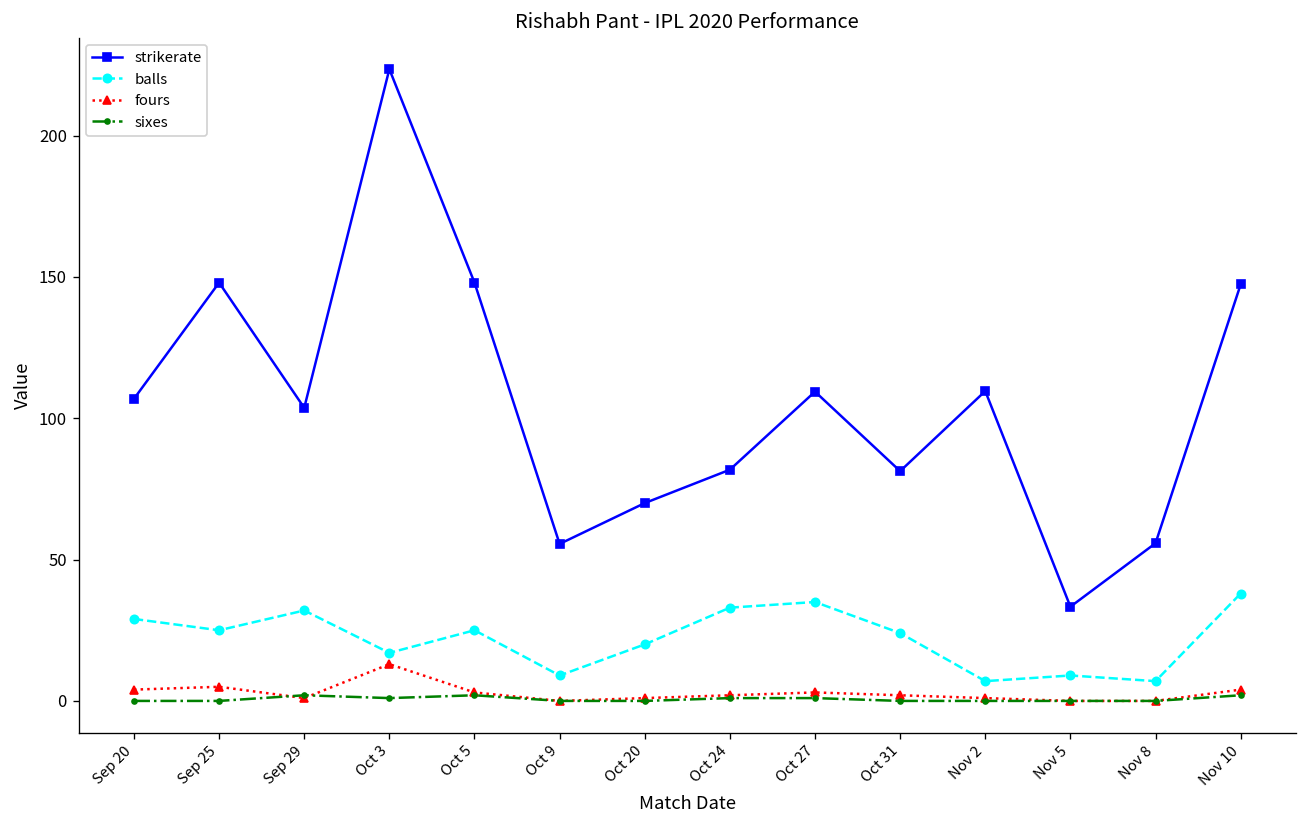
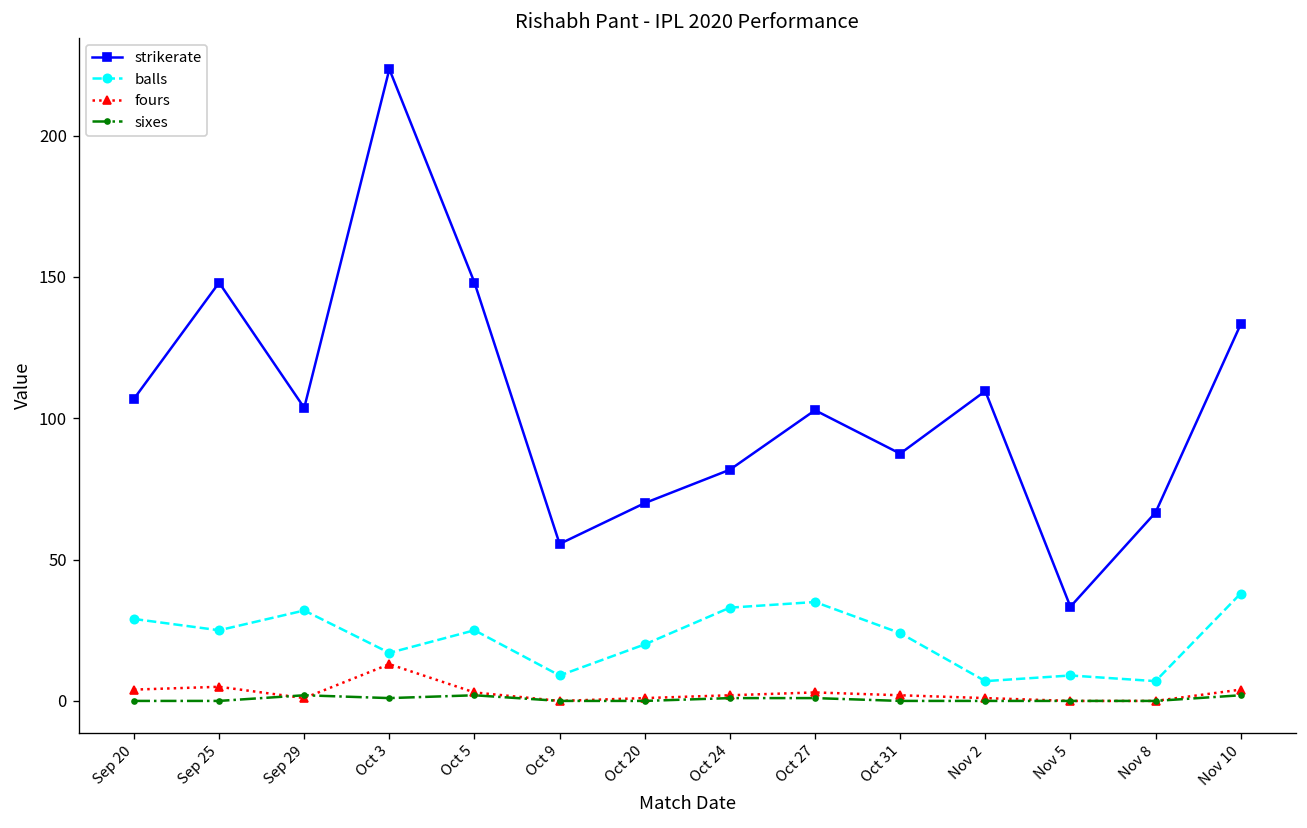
  {
    "strikerate": {
      "Sep 20": 107,
      "Sep 25": 148,
      "Sep 29": 104,
      "Oct 3": 224,
      "Oct 5": 148,
      "Oct 9": 56,
      "Oct 20": 70,
      "Oct 24": 82,
-     "Oct 27": 109,
-     "Oct 31": 81,
+     "Oct 27": 103,
+     "Oct 31": 88,
      "Nov 2": 110,
      "Nov 5": 33,
-     "Nov 8": 56,
-     "Nov 10": 147
+     "Nov 8": 67,
+     "Nov 10": 133
    },
    "balls": {
      "Sep 20": 29,
      "Sep 25": 25,
      "Sep 29": 32,
      "Oct 3": 17,
      "Oct 5": 25,
      "Oct 9": 9,
      "Oct 20": 20,
      "Oct 24": 33,
      "Oct 27": 35,
      "Oct 31": 24,
      "Nov 2": 7,
      "Nov 5": 9,
      "Nov 8": 7,
      "Nov 10": 38
    },
    "fours": {
      "Sep 20": 4,
      "Sep 25": 5,
      "Oct 3": 13,
      "Oct 27": 3,
      "Oct 31": 2,
      "Nov 10": 4
    },
    "sixes": {
      "Sep 20": 0,
      "Sep 25": 0,
      "Oct 3": 1,
      "Oct 27": 1,
      "Oct 31": 0,
      "Nov 10": 2
    }
  }
